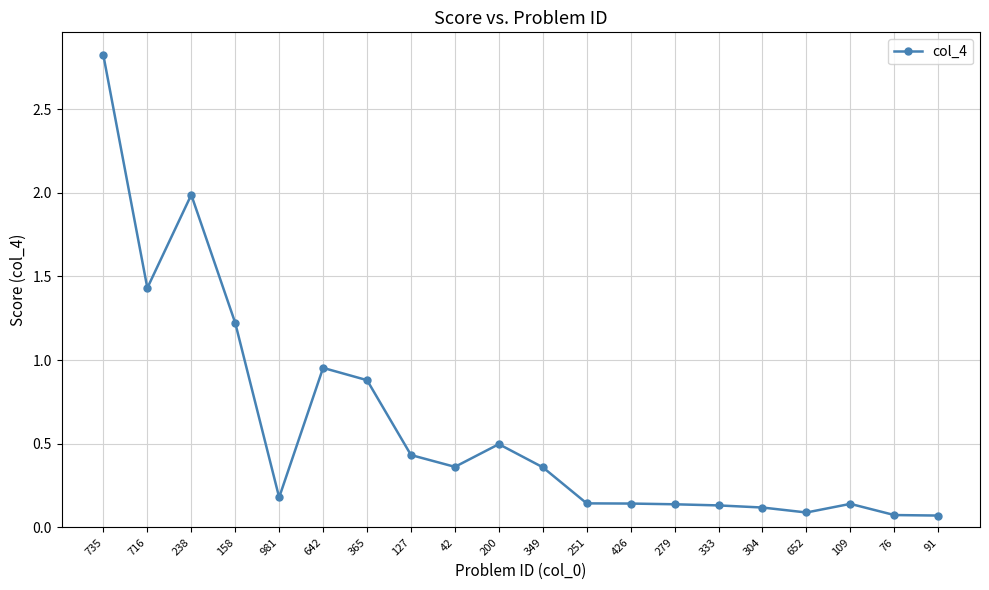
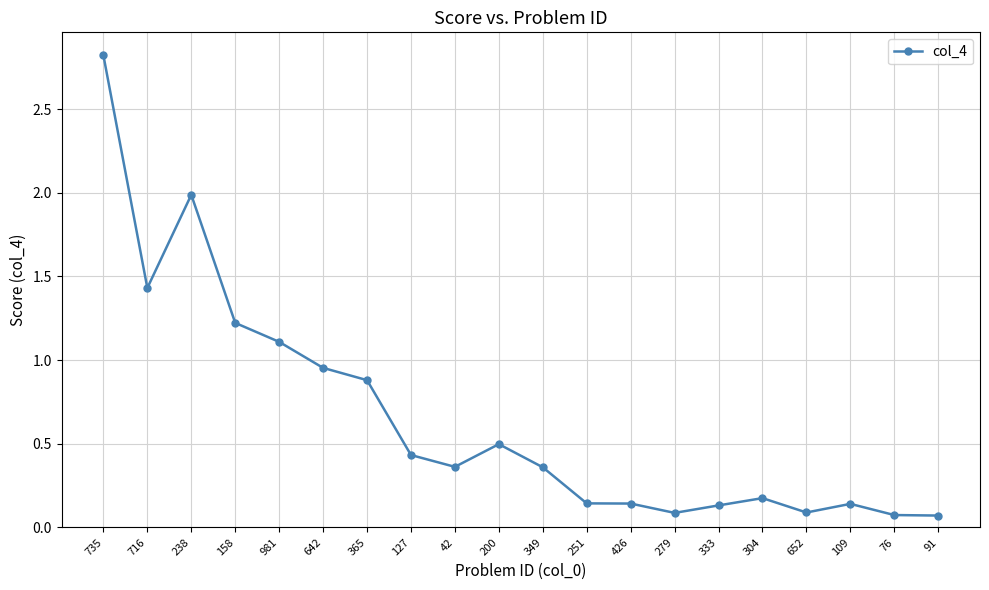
  {
    "735": 2.82,
    "716": 1.43,
    "238": 1.99,
    "158": 1.22,
-   "981": 0.18,
+   "981": 1.11,
    "642": 0.95,
    "365": 0.88,
    "127": 0.43,
    "42": 0.36,
    "200": 0.50,
    "349": 0.36,
    "251": 0.14,
    "426": 0.14,
-   "279": 0.14,
+   "279": 0.09,
    "333": 0.13,
-   "304": 0.12,
+   "304": 0.17,
    "652": 0.09,
    "109": 0.14,
    "76": 0.07,
    "91": 0.07
  }
